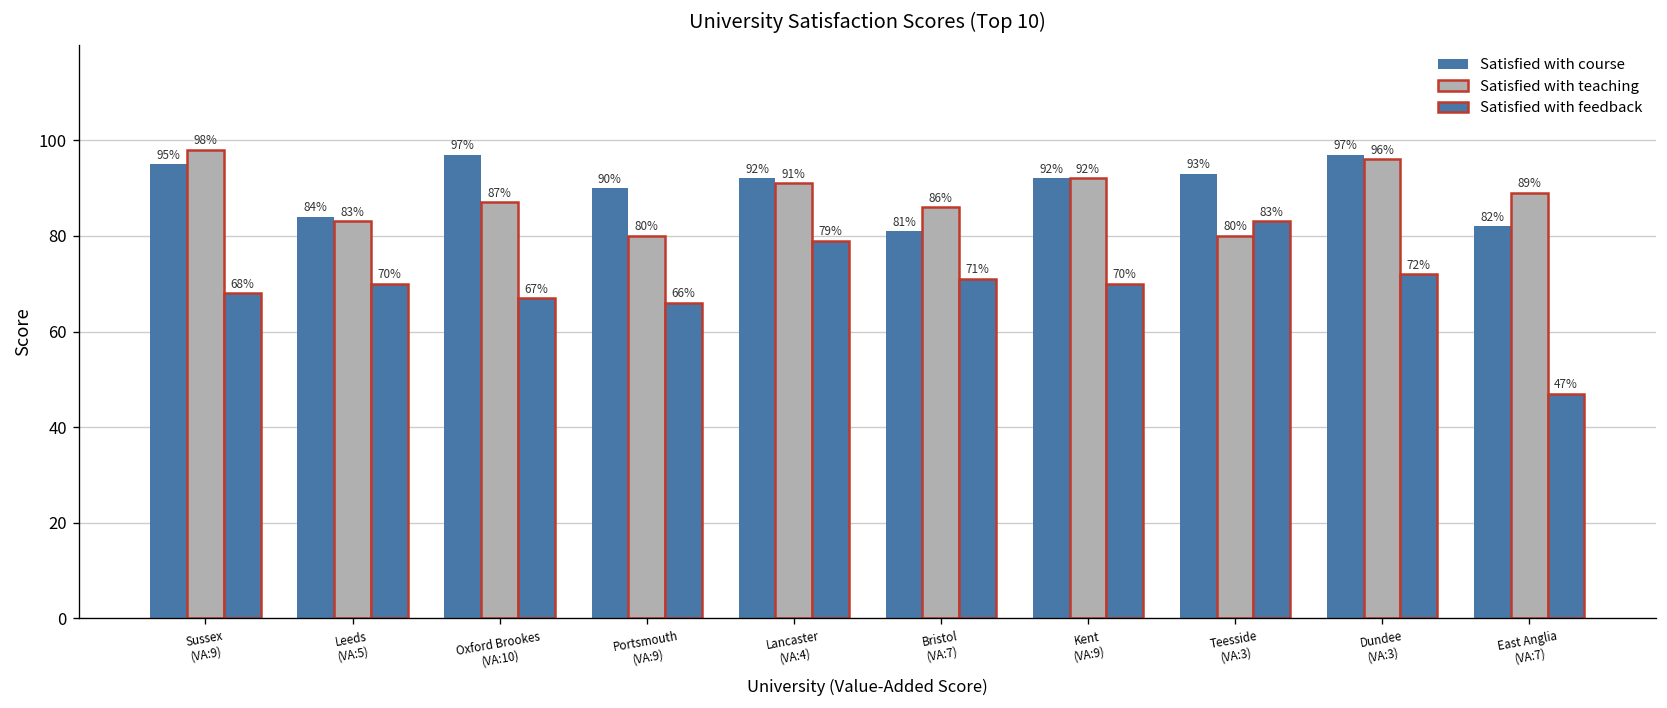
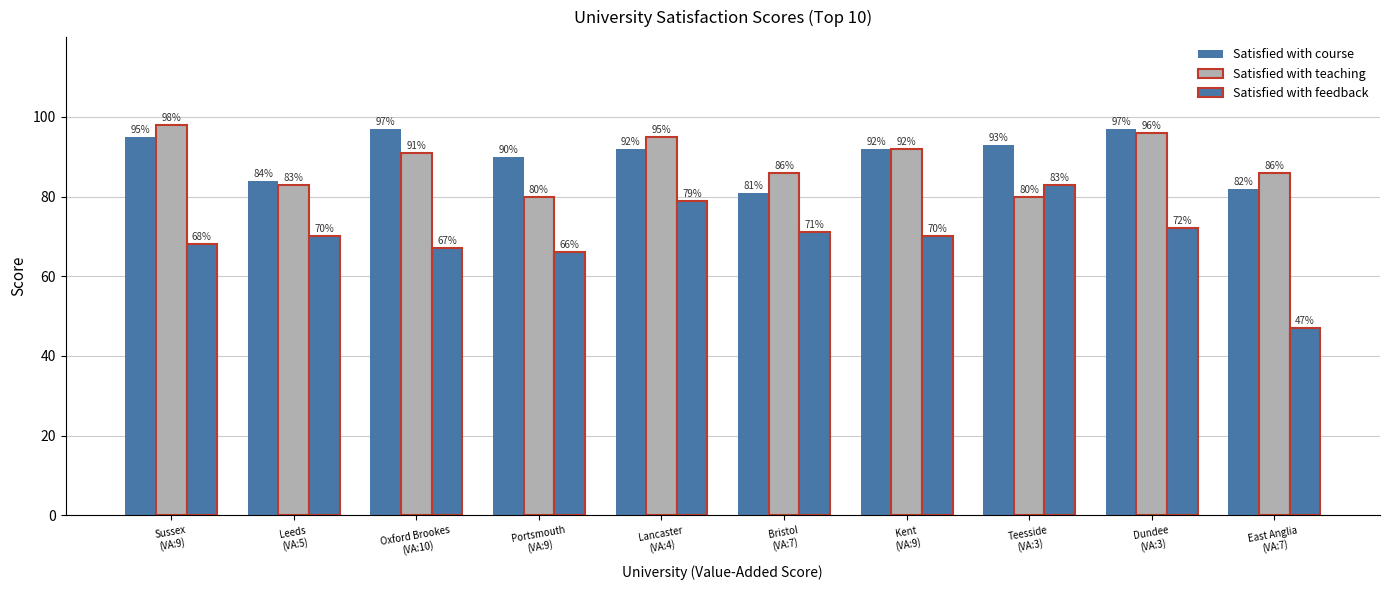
  {
    "Satisfied with teaching": {
      "Sussex (VA:9)": "98%",
      "Leeds (VA:5)": "83%",
-     "Oxford Brookes (VA:10)": "87%",
+     "Oxford Brookes (VA:10)": "91%",
      "Portsmouth (VA:9)": "80%",
-     "Lancaster (VA:4)": "91%",
+     "Lancaster (VA:4)": "95%",
      "Bristol (VA:7)": "86%",
      "Kent (VA:9)": "92%",
      "Teesside (VA:3)": "80%",
      "Dundee (VA:3)": "96%",
-     "East Anglia (VA:7)": "89%"
+     "East Anglia (VA:7)": "86%"
    }
  }
